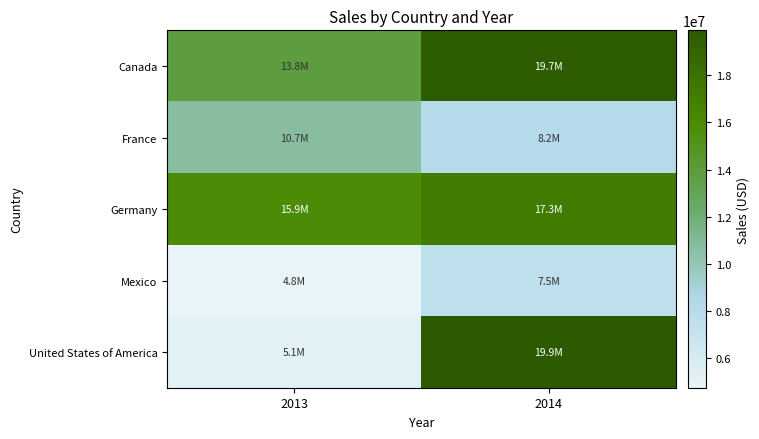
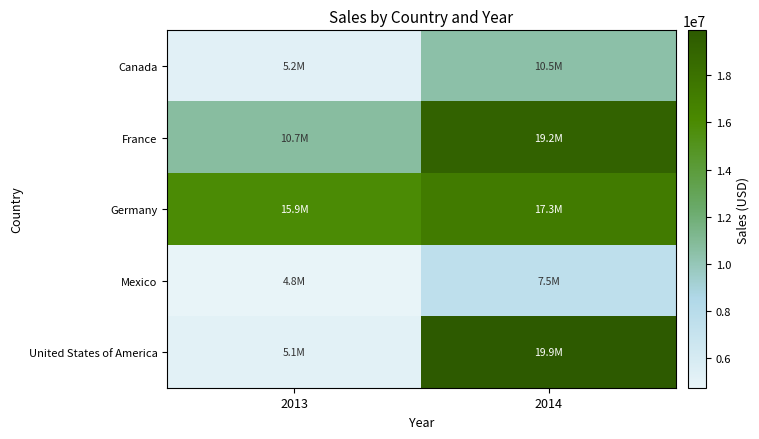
  {
    "Canada": {
-     "2013": "13.8M",
-     "2014": "19.7M"
+     "2013": "5.2M",
+     "2014": "10.5M"
    },
    "France": {
      "2013": "10.7M",
-     "2014": "8.2M"
+     "2014": "19.2M"
    },
    "Germany": {
      "2013": "15.9M",
      "2014": "17.3M"
    },
    "Mexico": {
      "2013": "4.8M",
      "2014": "7.5M"
    },
    "United States of America": {
      "2013": "5.1M",
      "2014": "19.9M"
    }
  }
